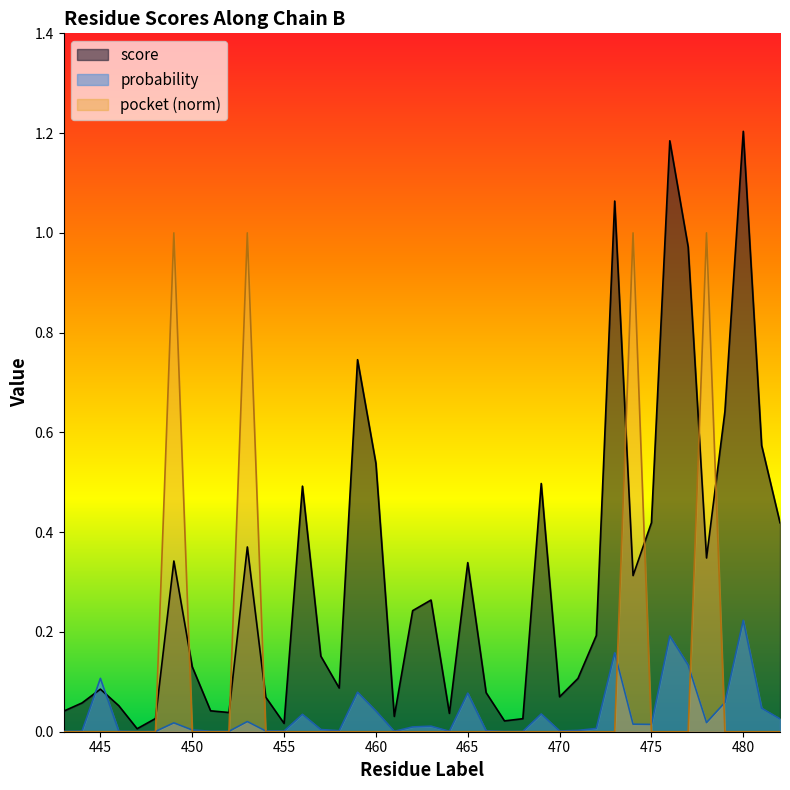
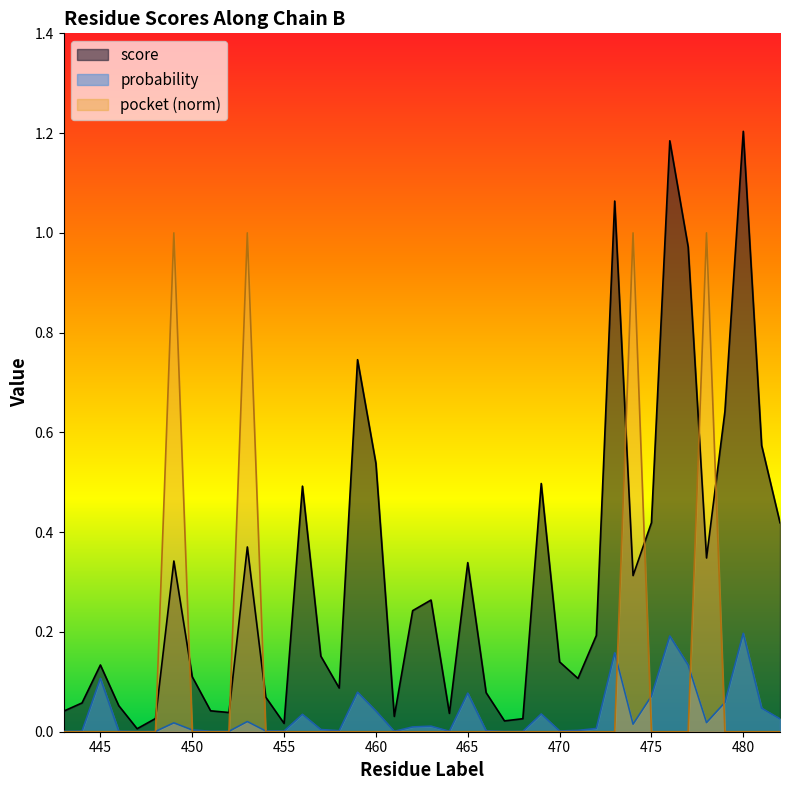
  {
    "score": {
-     "445": 0.09,
-     "450": 0.13,
+     "445": 0.13,
+     "450": 0.11,
      "455": 0.02,
      "460": 0.54,
      "465": 0.34,
-     "470": 0.07,
+     "470": 0.14,
      "475": 0.42,
      "480": 1.20
    },
    "probability": {
      "445": 0.11,
      "460": 0.04,
      "465": 0.08,
-     "475": 0.01,
-     "480": 0.22
+     "475": 0.07,
+     "480": 0.20
    },
    "pocket (norm)": {
      "445": 0.00,
      "460": 0.00,
      "465": 0.00,
      "475": 0.00,
      "480": 0.00
    }
  }
